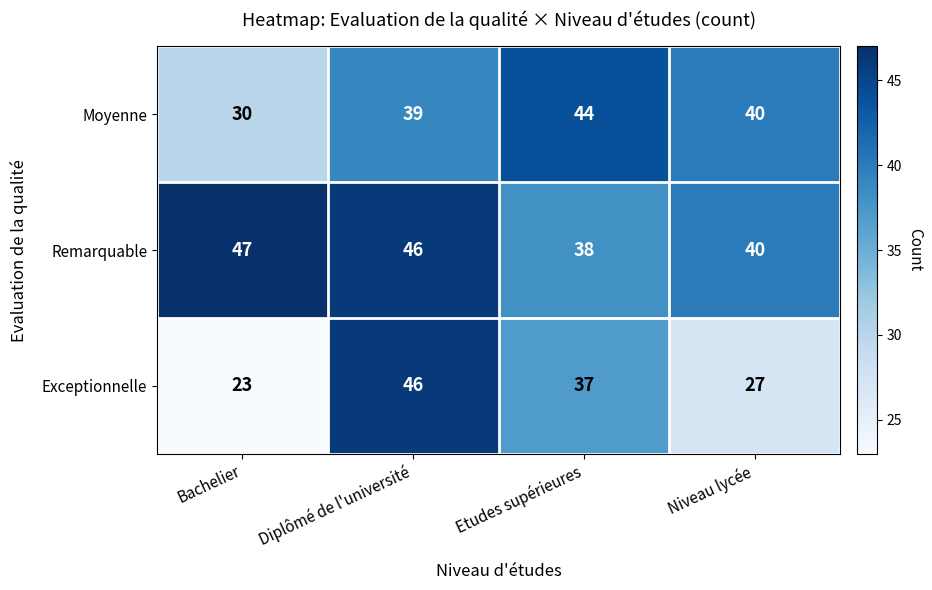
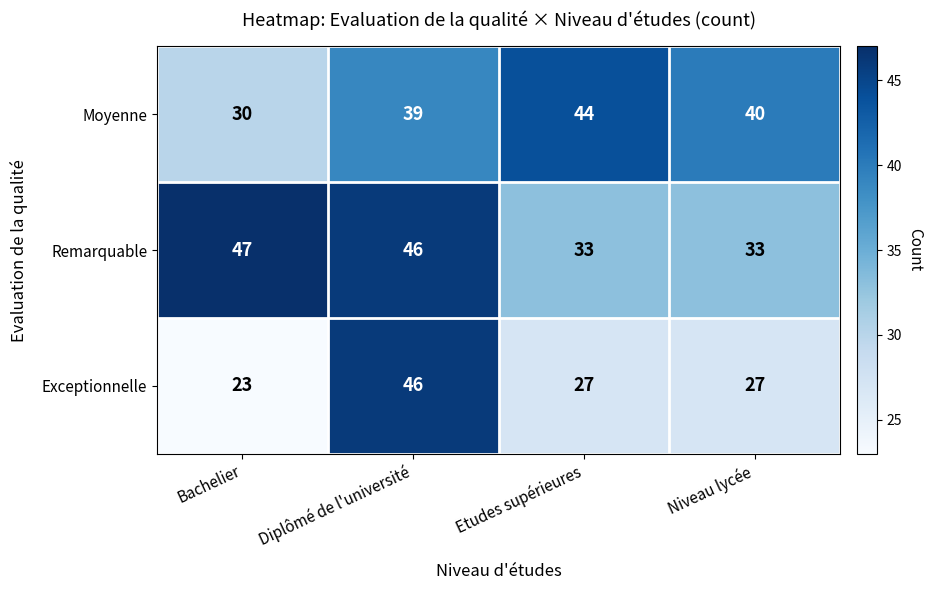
  {
    "Moyenne": {
      "Bachelier": 30,
      "Diplômé de l'université": 39,
      "Etudes supérieures": 44,
      "Niveau lycée": 40
    },
    "Remarquable": {
      "Bachelier": 47,
      "Diplômé de l'université": 46,
-     "Etudes supérieures": 38,
-     "Niveau lycée": 40
+     "Etudes supérieures": 33,
+     "Niveau lycée": 33
    },
    "Exceptionnelle": {
      "Bachelier": 23,
      "Diplômé de l'université": 46,
-     "Etudes supérieures": 37,
+     "Etudes supérieures": 27,
      "Niveau lycée": 27
    }
  }
